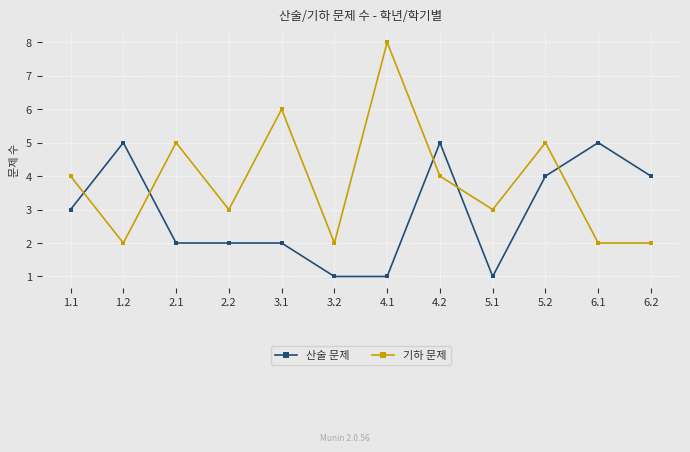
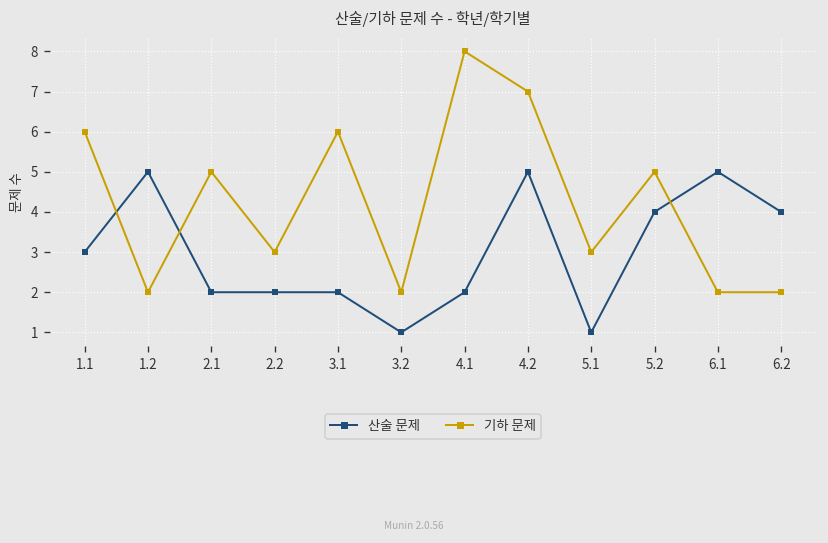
  {
    "산술 문제": {
      "1.1": 3,
      "1.2": 5,
      "2.1": 2,
      "2.2": 2,
      "3.1": 2,
      "3.2": 1,
-     "4.1": 1,
+     "4.1": 2,
      "4.2": 5,
      "5.1": 1,
      "5.2": 4,
      "6.1": 5,
      "6.2": 4
    },
    "기하 문제": {
-     "1.1": 4,
+     "1.1": 6,
      "1.2": 2,
      "2.1": 5,
      "2.2": 3,
      "3.1": 6,
      "3.2": 2,
      "4.1": 8,
-     "4.2": 4,
+     "4.2": 7,
      "5.1": 3,
      "5.2": 5,
      "6.1": 2,
      "6.2": 2
    }
  }
